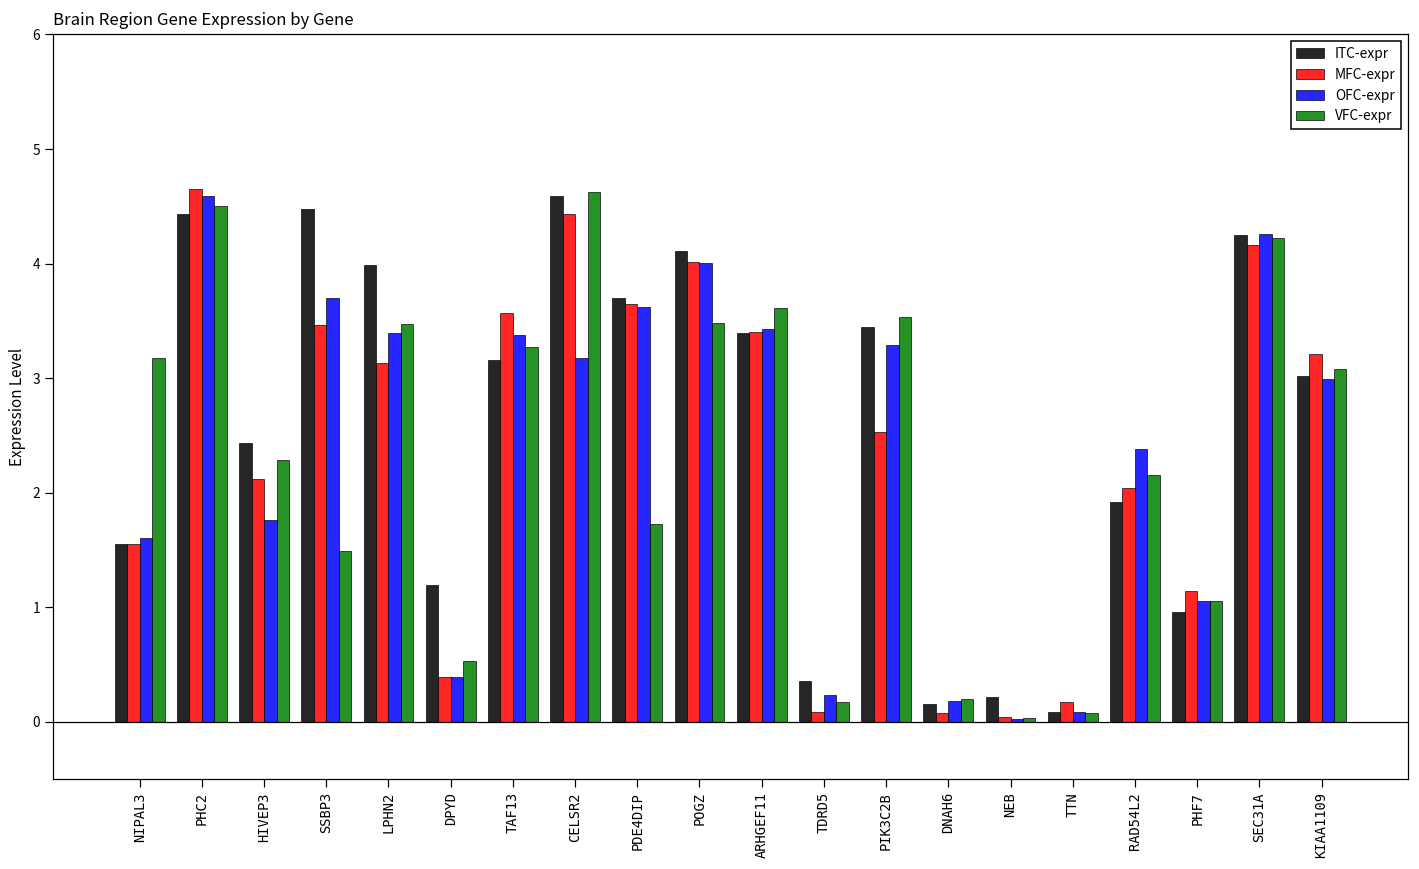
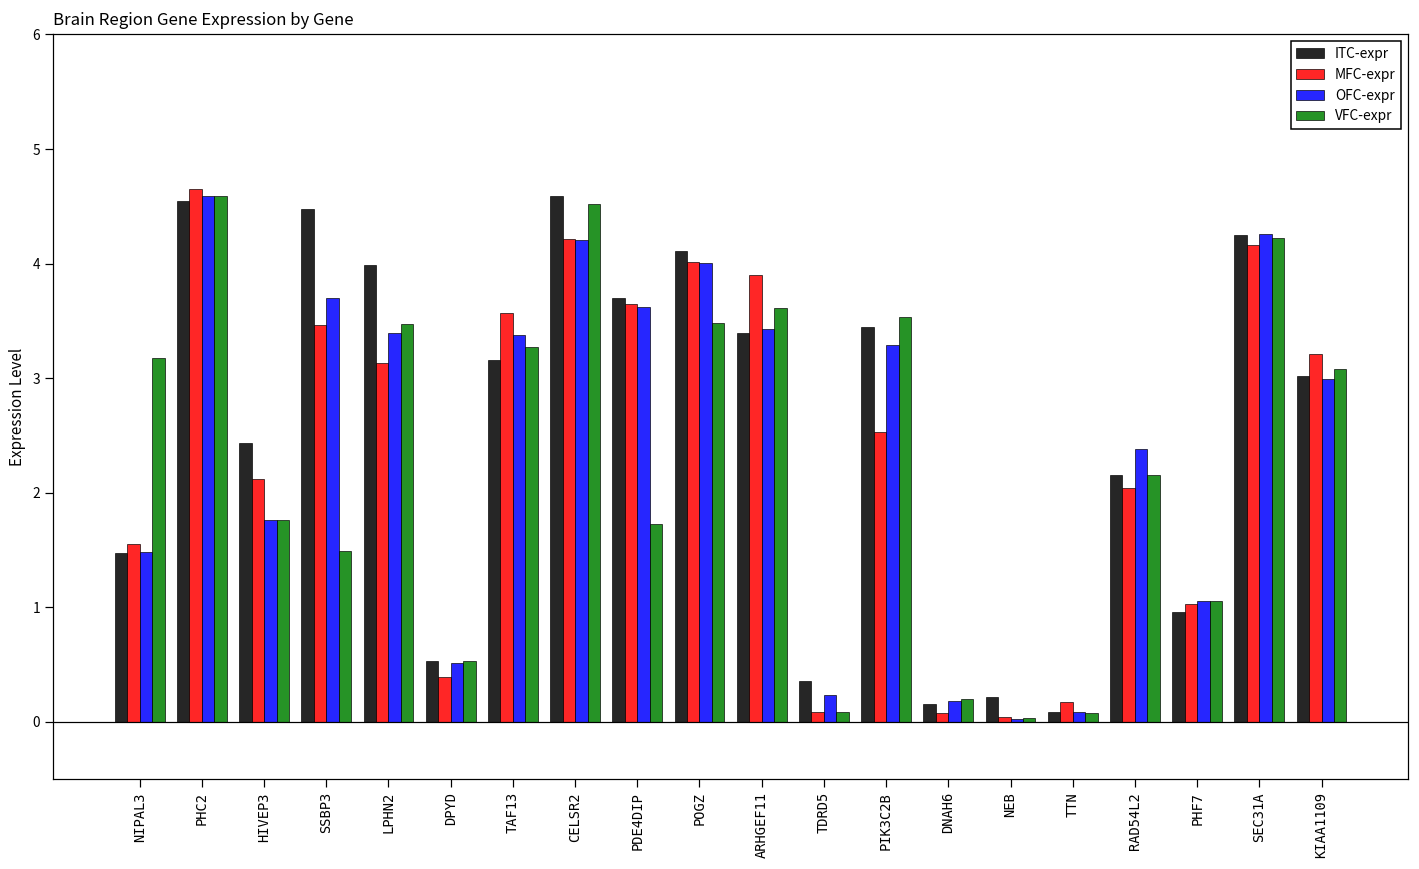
  {
    "ITC-expr": {
-     "NIPAL3": 1.55,
-     "PHC2": 4.43,
+     "NIPAL3": 1.47,
+     "PHC2": 4.55,
      "HIVEP3": 2.43,
      "SSBP3": 4.48,
      "LPHN2": 3.99,
-     "DPYD": 1.19,
+     "DPYD": 0.53,
      "TAF13": 3.16,
      "CELSR2": 4.59,
      "PDE4DIP": 3.70,
      "POGZ": 4.11,
      "ARHGEF11": 3.40,
      "TDRD5": 0.35,
      "PIK3C2B": 3.44,
      "DNAH6": 0.15,
      "NEB": 0.22,
      "TTN": 0.08,
-     "RAD54L2": 1.92,
+     "RAD54L2": 2.15,
      "PHF7": 0.96,
      "SEC31A": 4.25,
      "KIAA1109": 3.02
    },
    "MFC-expr": {
      "NIPAL3": 1.55,
      "PHC2": 4.65,
      "HIVEP3": 2.12,
      "SSBP3": 3.46,
      "LPHN2": 3.13,
      "DPYD": 0.39,
      "TAF13": 3.57,
-     "CELSR2": 4.43,
+     "CELSR2": 4.21,
      "PDE4DIP": 3.65,
      "POGZ": 4.01,
-     "ARHGEF11": 3.40,
+     "ARHGEF11": 3.90,
      "TDRD5": 0.08,
      "PIK3C2B": 2.53,
      "DNAH6": 0.07,
      "NEB": 0.04,
      "TTN": 0.17,
      "RAD54L2": 2.04,
-     "PHF7": 1.14,
+     "PHF7": 1.03,
      "SEC31A": 4.16,
      "KIAA1109": 3.21
    },
    "OFC-expr": {
-     "NIPAL3": 1.60,
+     "NIPAL3": 1.48,
      "PHC2": 4.59,
      "HIVEP3": 1.76,
      "SSBP3": 3.70,
      "LPHN2": 3.39,
-     "DPYD": 0.39,
+     "DPYD": 0.51,
      "TAF13": 3.37,
-     "CELSR2": 3.18,
+     "CELSR2": 4.20,
      "PDE4DIP": 3.62,
      "POGZ": 4.01,
      "ARHGEF11": 3.43,
      "TDRD5": 0.23,
      "PIK3C2B": 3.28,
      "DNAH6": 0.18,
      "TTN": 0.09,
      "RAD54L2": 2.38,
      "PHF7": 1.06,
      "SEC31A": 4.26,
      "KIAA1109": 2.99
    },
    "VFC-expr": {
      "NIPAL3": 3.18,
-     "PHC2": 4.50,
-     "HIVEP3": 2.29,
+     "PHC2": 4.59,
+     "HIVEP3": 1.76,
      "SSBP3": 1.49,
      "LPHN2": 3.47,
      "DPYD": 0.53,
      "TAF13": 3.28,
-     "CELSR2": 4.62,
+     "CELSR2": 4.52,
      "PDE4DIP": 1.73,
      "POGZ": 3.48,
      "ARHGEF11": 3.61,
-     "TDRD5": 0.17,
+     "TDRD5": 0.09,
      "PIK3C2B": 3.53,
      "DNAH6": 0.19,
      "NEB": 0.03,
      "TTN": 0.08,
      "RAD54L2": 2.15,
      "PHF7": 1.05,
      "SEC31A": 4.23,
      "KIAA1109": 3.08
    }
  }
